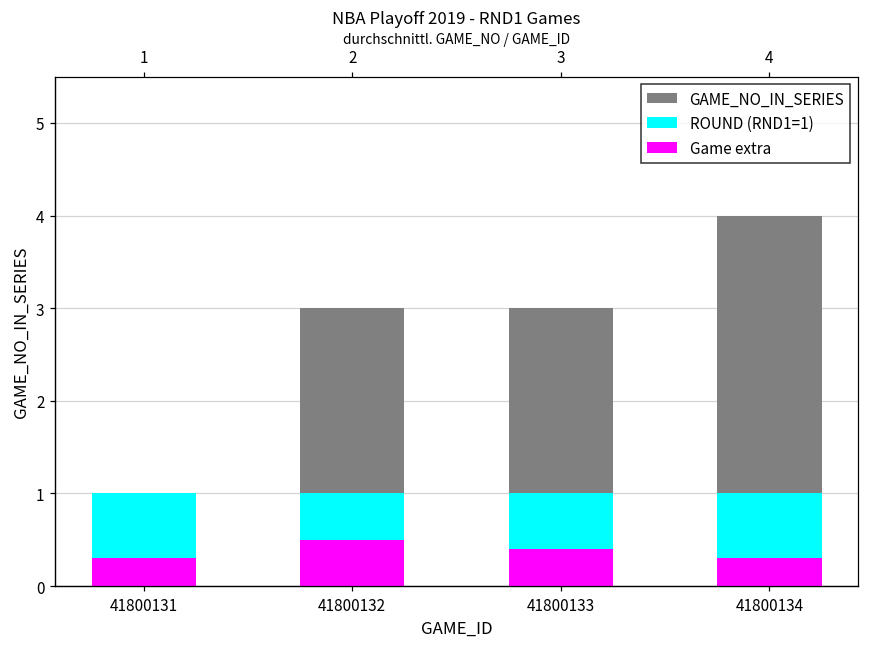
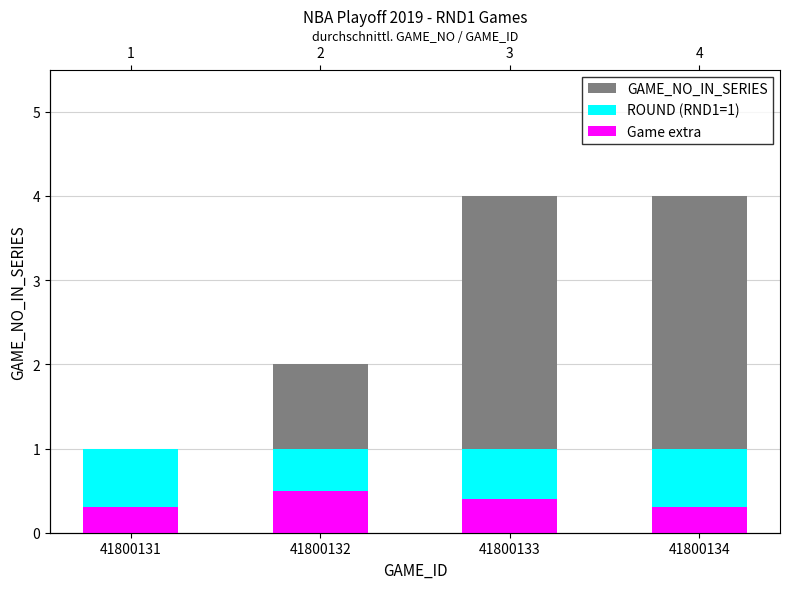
  {
    "GAME_NO_IN_SERIES": {
      "41800131": 1,
-     "41800132": 3,
-     "41800133": 3,
+     "41800132": 2,
+     "41800133": 4,
      "41800134": 4
    },
    "ROUND (RND1=1)": {
      "41800131": 1
    }
  }
